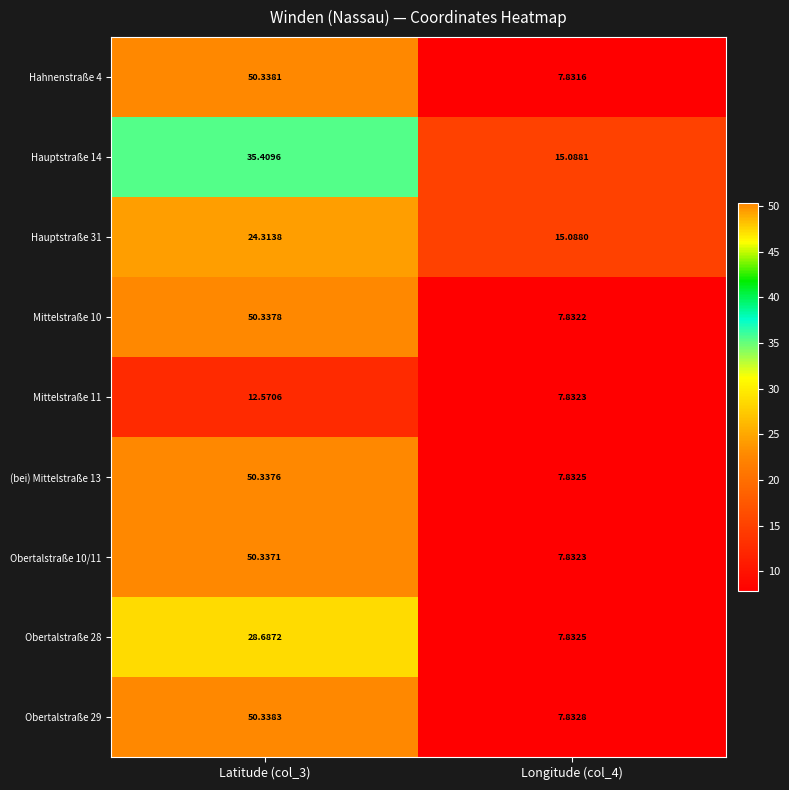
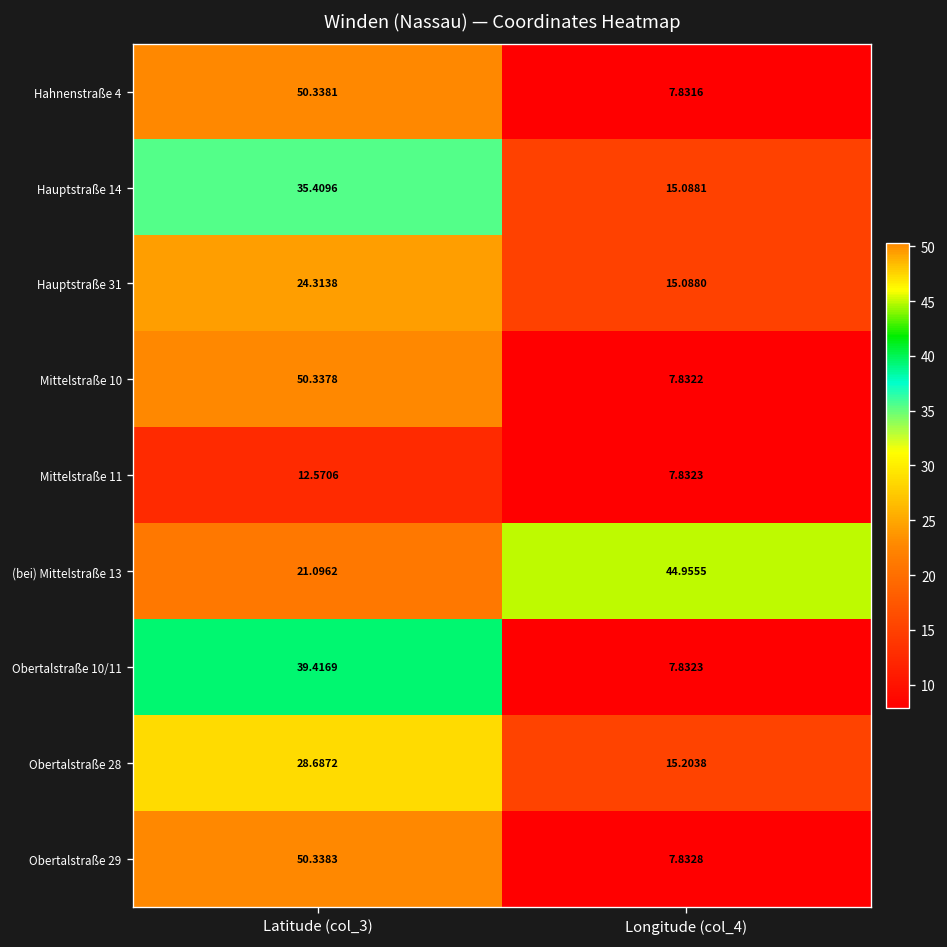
  {
    "Hahnenstraße 4": {
      "Latitude (col_3)": 50.3381,
      "Longitude (col_4)": 7.8316
    },
    "Hauptstraße 14": {
      "Latitude (col_3)": 35.4096,
      "Longitude (col_4)": 15.0881
    },
    "Hauptstraße 31": {
      "Latitude (col_3)": 24.3138,
      "Longitude (col_4)": 15.0880
    },
    "Mittelstraße 10": {
      "Latitude (col_3)": 50.3378,
      "Longitude (col_4)": 7.8322
    },
    "Mittelstraße 11": {
      "Latitude (col_3)": 12.5706,
      "Longitude (col_4)": 7.8323
    },
    "(bei) Mittelstraße 13": {
-     "Latitude (col_3)": 50.3376,
-     "Longitude (col_4)": 7.8325
+     "Latitude (col_3)": 21.0962,
+     "Longitude (col_4)": 44.9555
    },
    "Obertalstraße 10/11": {
-     "Latitude (col_3)": 50.3371,
+     "Latitude (col_3)": 39.4169,
      "Longitude (col_4)": 7.8323
    },
    "Obertalstraße 28": {
      "Latitude (col_3)": 28.6872,
-     "Longitude (col_4)": 7.8325
+     "Longitude (col_4)": 15.2038
    },
    "Obertalstraße 29": {
      "Latitude (col_3)": 50.3383,
      "Longitude (col_4)": 7.8328
    }
  }
